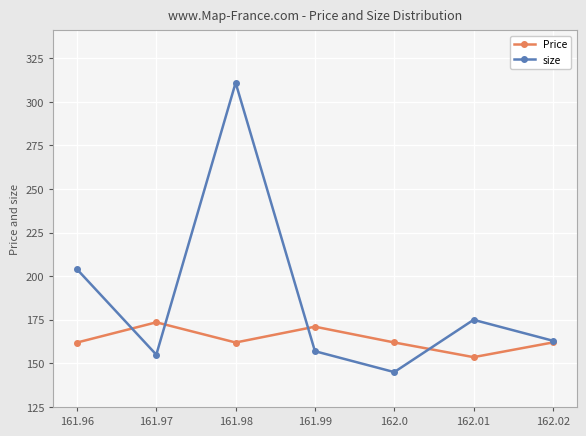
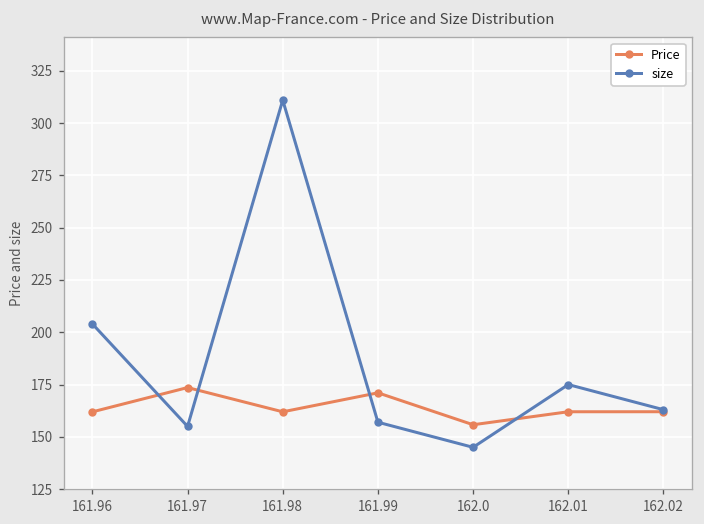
  {
    "Price": {
      "161.96": 162,
      "161.97": 174,
      "161.98": 162,
      "161.99": 171,
-     "162.0": 162,
-     "162.01": 154
+     "162.0": 156,
+     "162.01": 162
    },
    "size": {
      "161.96": 204,
      "161.97": 155,
      "161.98": 311,
      "161.99": 157,
      "162.0": 145,
      "162.01": 175
    }
  }
